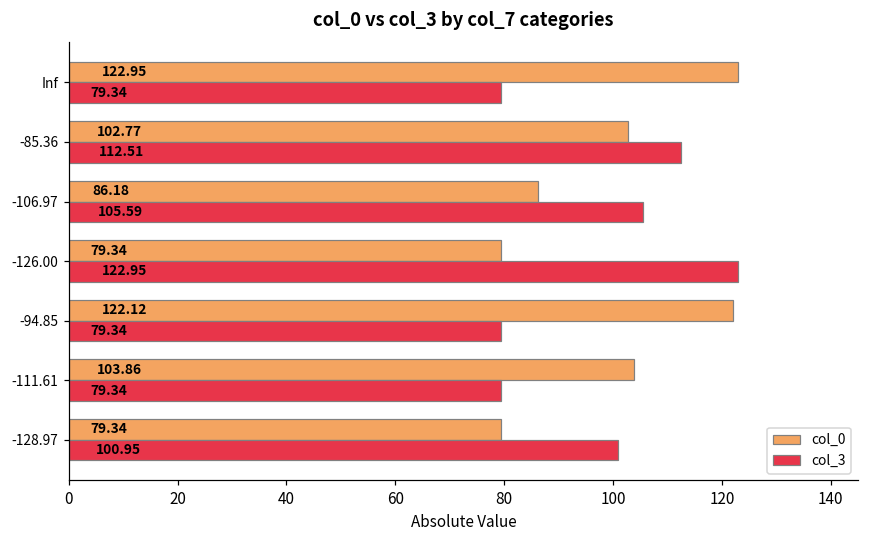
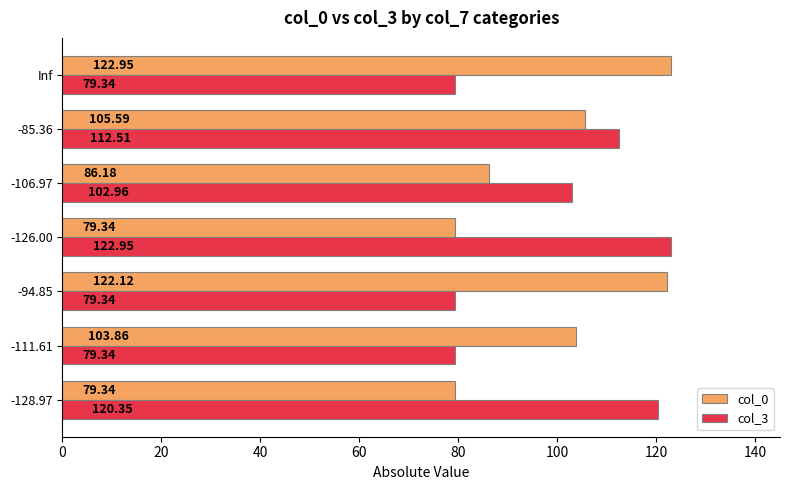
  {
    "col_0": {
      "Inf": 122.95,
-     "-85.36": 102.77,
+     "-85.36": 105.59,
      "-106.97": 86.18,
      "-126.00": 79.34,
      "-94.85": 122.12,
      "-111.61": 103.86,
      "-128.97": 79.34
    },
    "col_3": {
      "Inf": 79.34,
      "-85.36": 112.51,
-     "-106.97": 105.59,
+     "-106.97": 102.96,
      "-126.00": 122.95,
      "-94.85": 79.34,
      "-111.61": 79.34,
-     "-128.97": 100.95
+     "-128.97": 120.35
    }
  }
